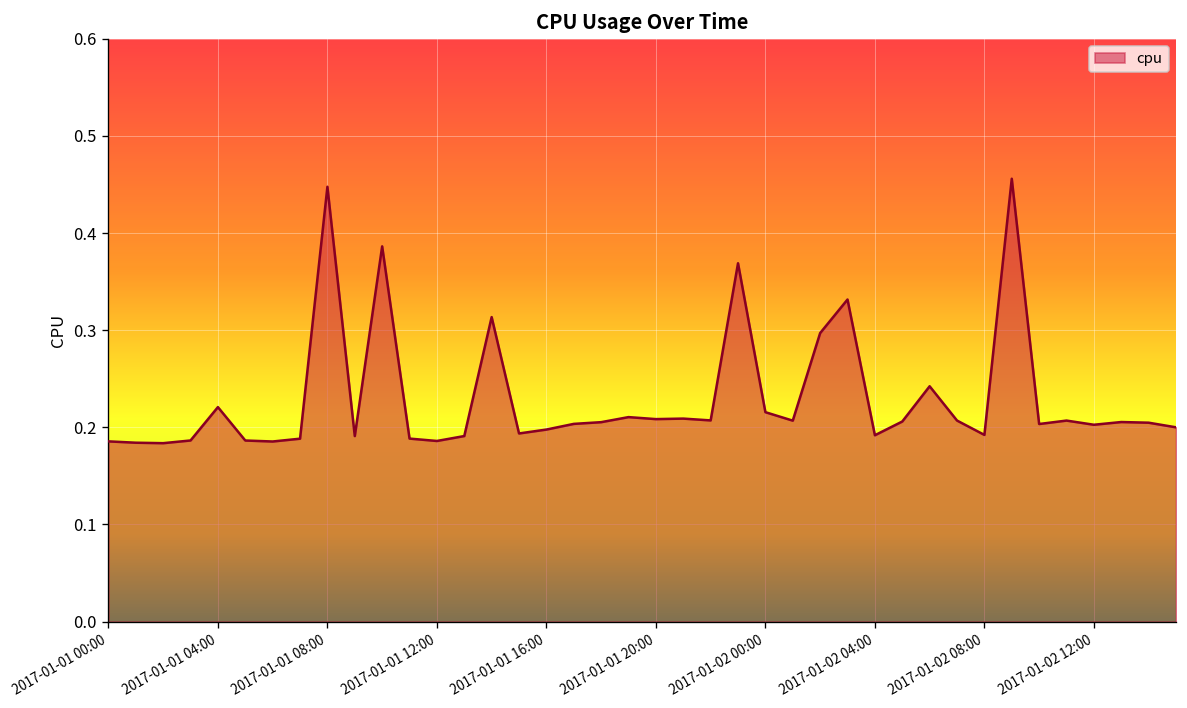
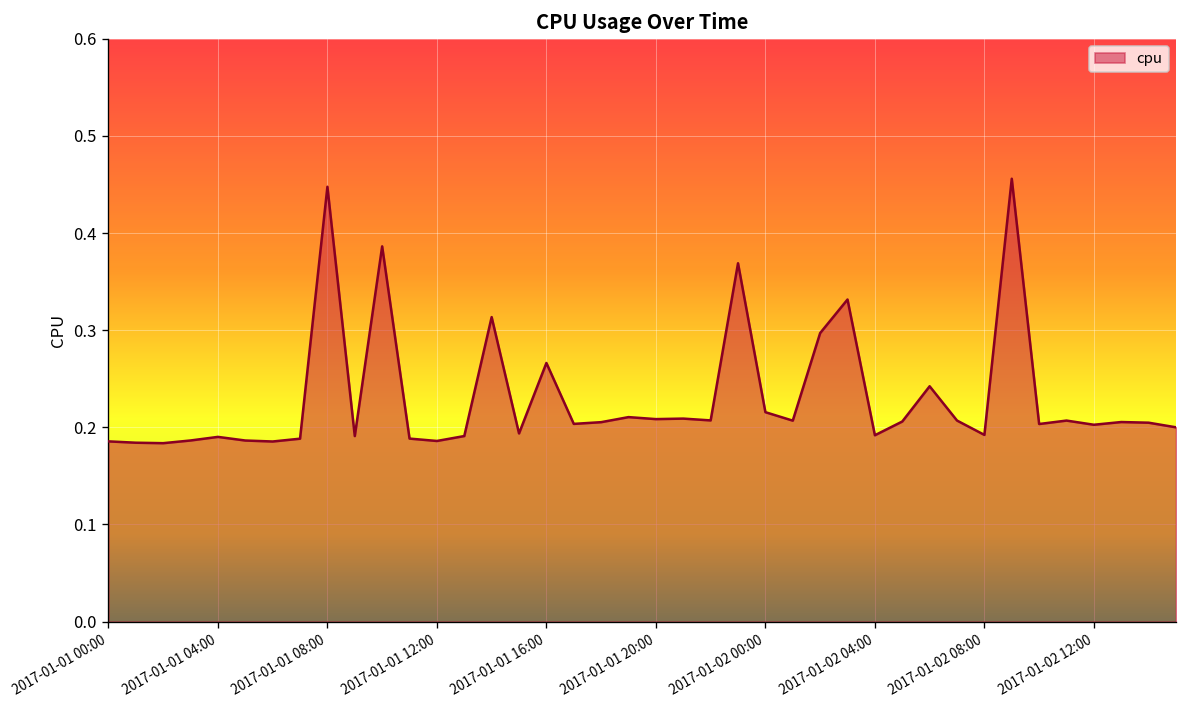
  {
    "2017-01-01 00:00": 0.19,
-   "2017-01-01 04:00": 0.22,
+   "2017-01-01 04:00": 0.19,
    "2017-01-01 08:00": 0.45,
    "2017-01-01 12:00": 0.19,
-   "2017-01-01 16:00": 0.20,
+   "2017-01-01 16:00": 0.27,
    "2017-01-01 20:00": 0.21,
    "2017-01-02 00:00": 0.22,
    "2017-01-02 04:00": 0.19,
    "2017-01-02 08:00": 0.19,
    "2017-01-02 12:00": 0.20
  }
